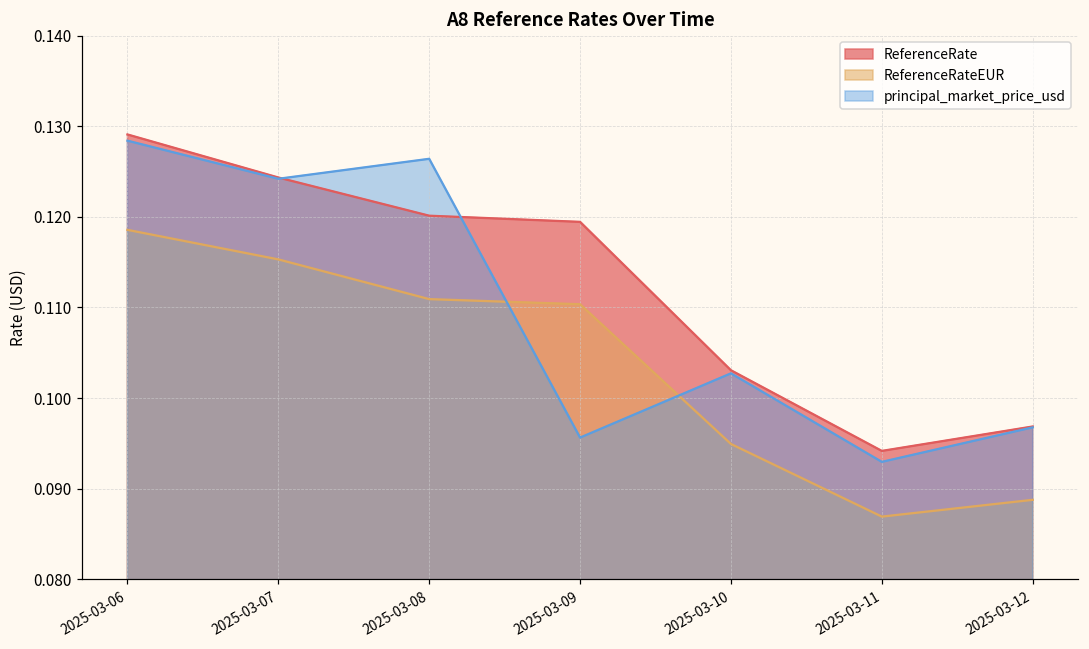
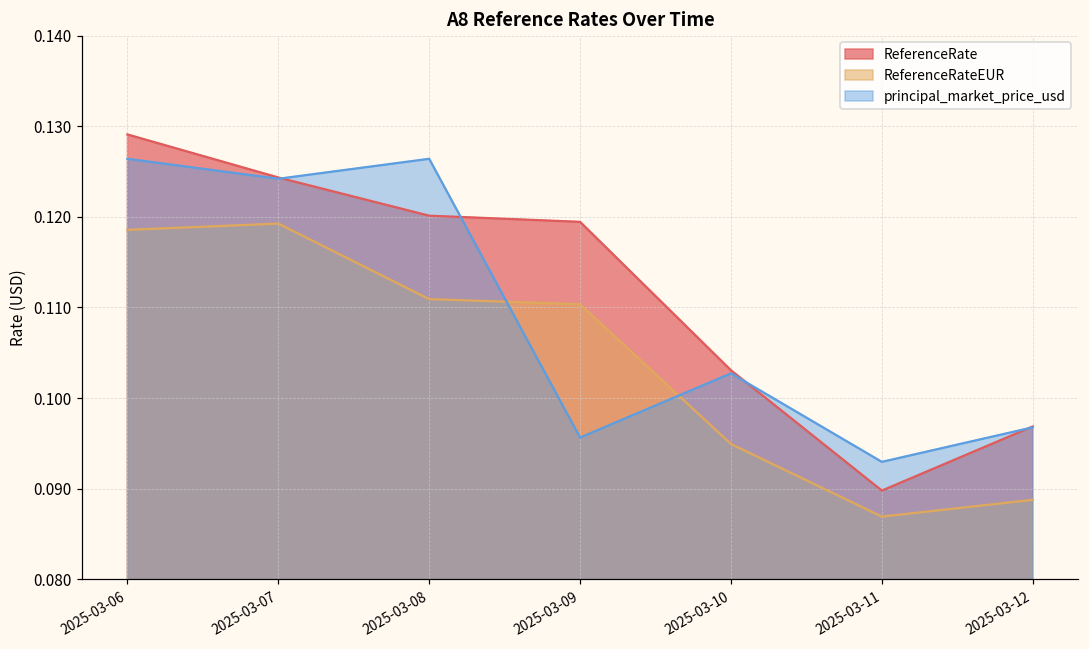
  {
    "ReferenceRate": {
      "2025-03-06": 0.129,
      "2025-03-08": 0.120,
      "2025-03-09": 0.119,
      "2025-03-10": 0.103,
-     "2025-03-11": 0.094
+     "2025-03-11": 0.090
    },
    "ReferenceRateEUR": {
      "2025-03-06": 0.119,
-     "2025-03-07": 0.115,
+     "2025-03-07": 0.119,
      "2025-03-08": 0.111,
      "2025-03-09": 0.110,
      "2025-03-10": 0.095,
      "2025-03-11": 0.087,
      "2025-03-12": 0.089
    },
    "principal_market_price_usd": {
-     "2025-03-06": 0.128,
+     "2025-03-06": 0.126,
      "2025-03-08": 0.126,
      "2025-03-09": 0.096,
      "2025-03-10": 0.103,
      "2025-03-11": 0.093
    }
  }
